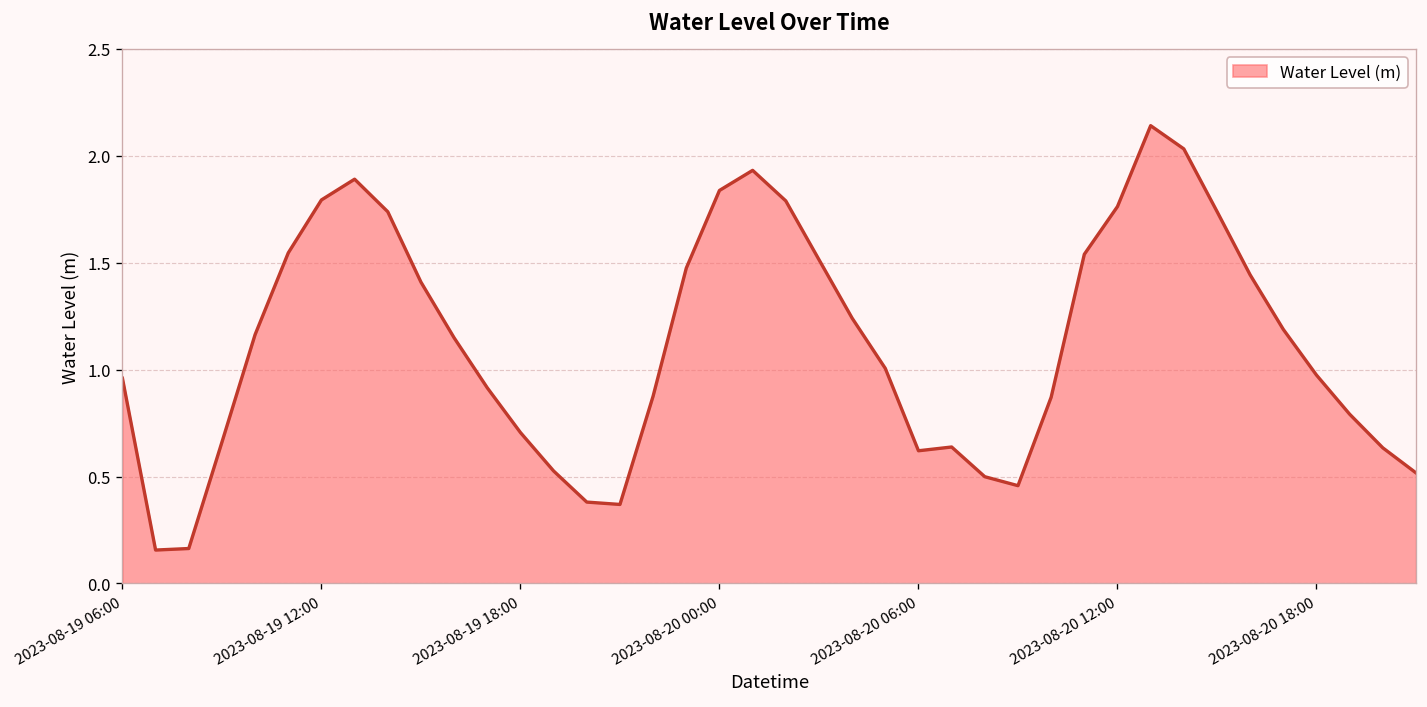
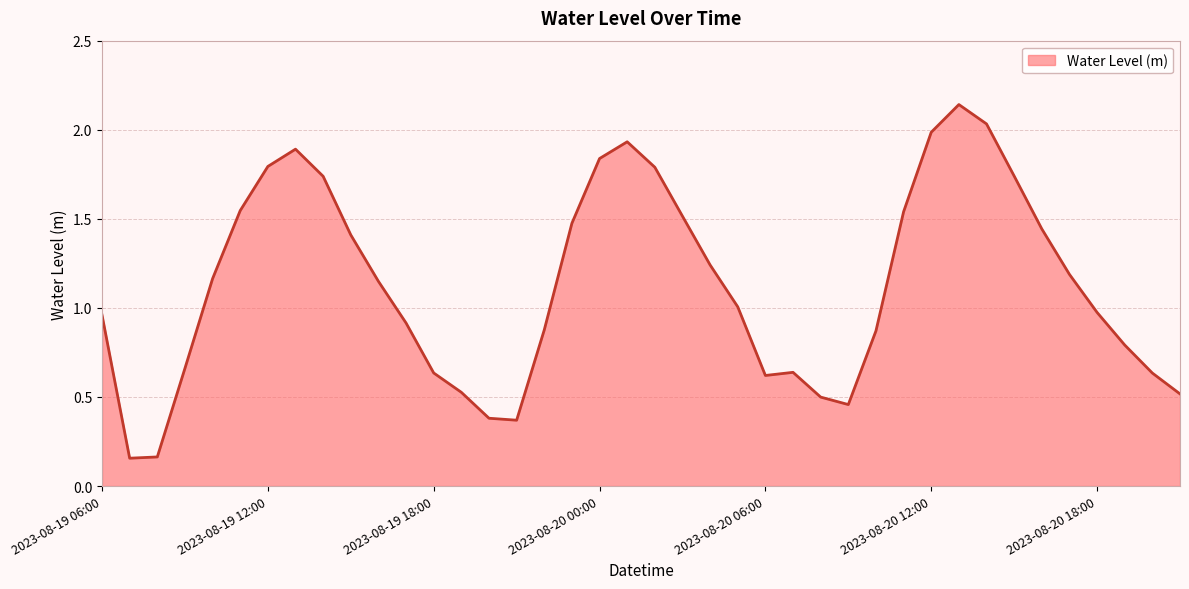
  {
    "2023-08-19 06:00": 0.96,
    "2023-08-19 12:00": 1.79,
-   "2023-08-19 18:00": 0.71,
+   "2023-08-19 18:00": 0.63,
    "2023-08-20 00:00": 1.84,
    "2023-08-20 06:00": 0.62,
-   "2023-08-20 12:00": 1.76,
+   "2023-08-20 12:00": 1.99,
    "2023-08-20 18:00": 0.97
  }
